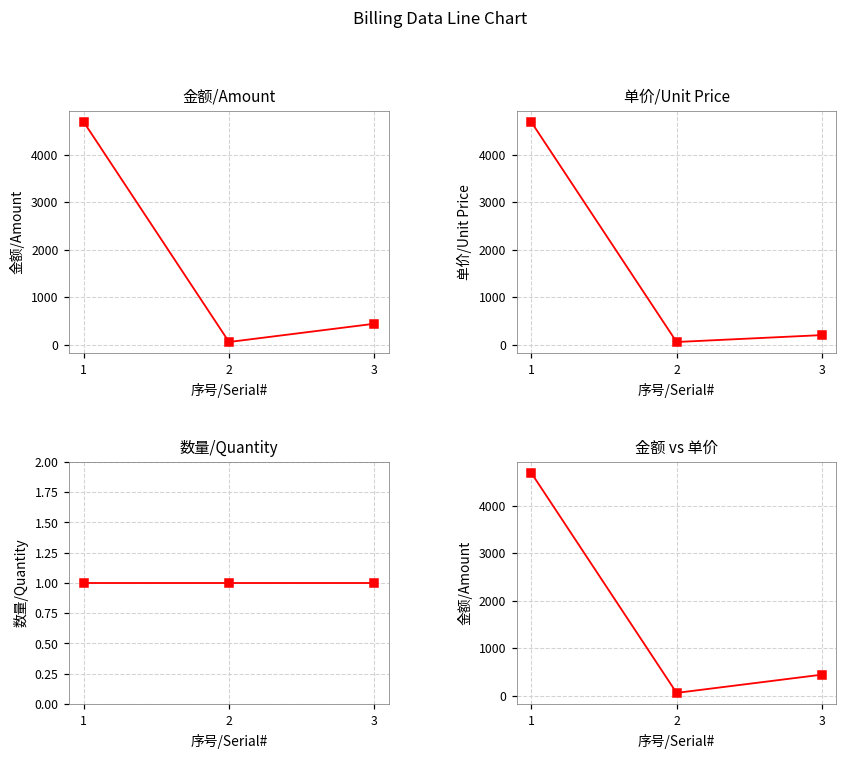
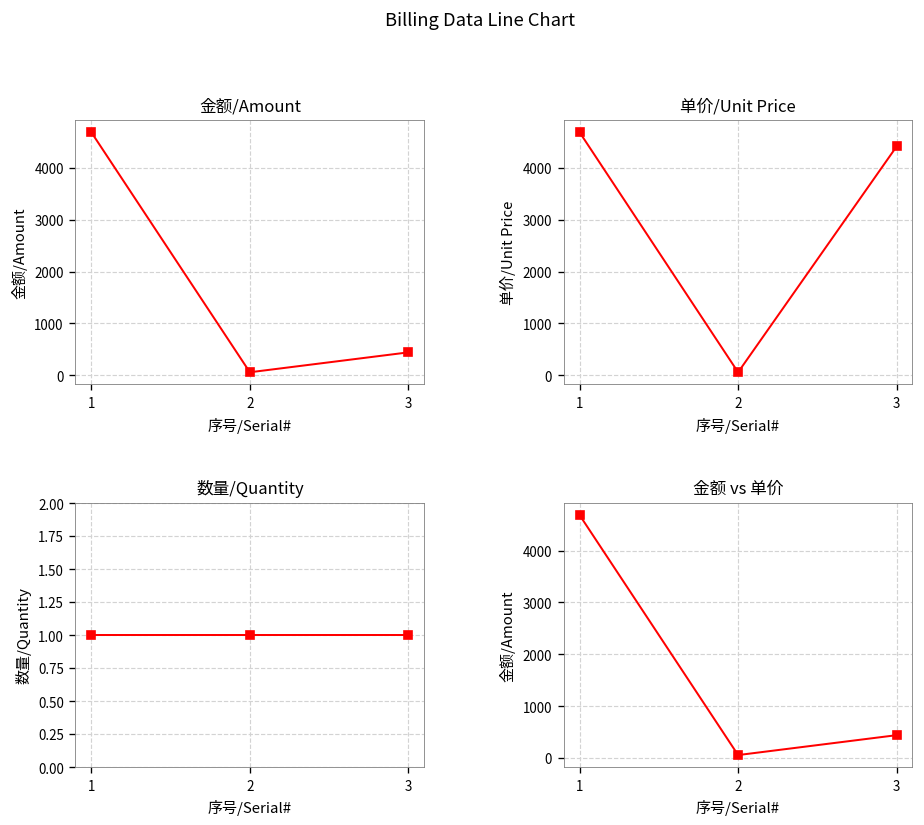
  {
    "金额/Amount": {
      "1": 4700,
      "2": 100,
      "3": 400
    },
    "单价/Unit Price": {
      "1": 4700,
      "2": 100,
-     "3": 200
+     "3": 4400
    },
    "数量/Quantity": {
      "1": 1.00,
      "2": 1.00,
      "3": 1.00
    },
    "金额 vs 单价": {
      "1": 4700,
      "2": 100,
      "3": 400
    }
  }
